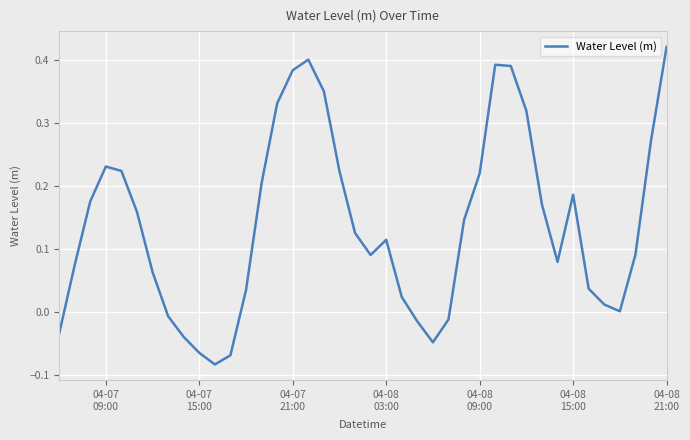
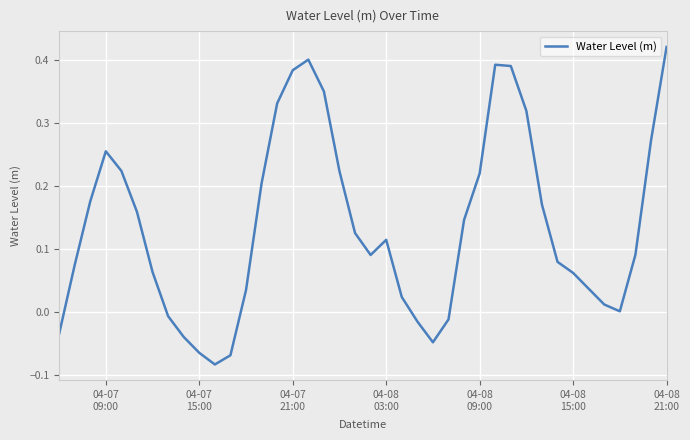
  {
-   "04-07 09:00": 0.23,
+   "04-07 09:00": 0.26,
    "04-07 15:00": -0.06,
    "04-07 21:00": 0.38,
    "04-08 03:00": 0.11,
    "04-08 09:00": 0.22,
-   "04-08 15:00": 0.19,
+   "04-08 15:00": 0.06,
    "04-08 21:00": 0.42
  }
